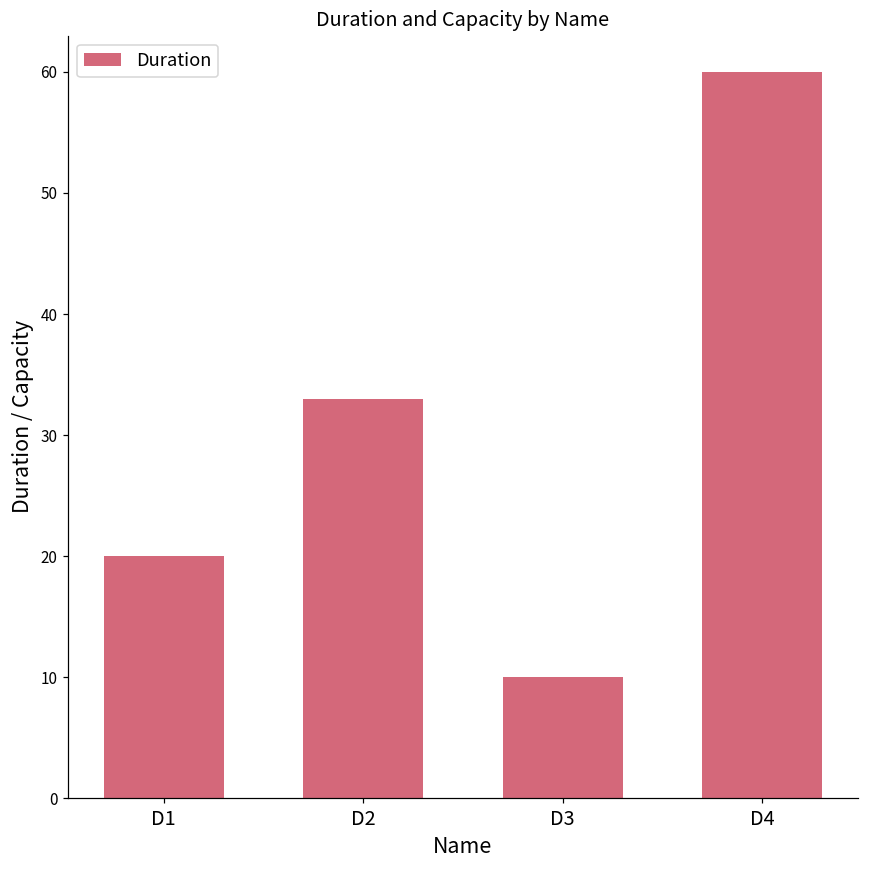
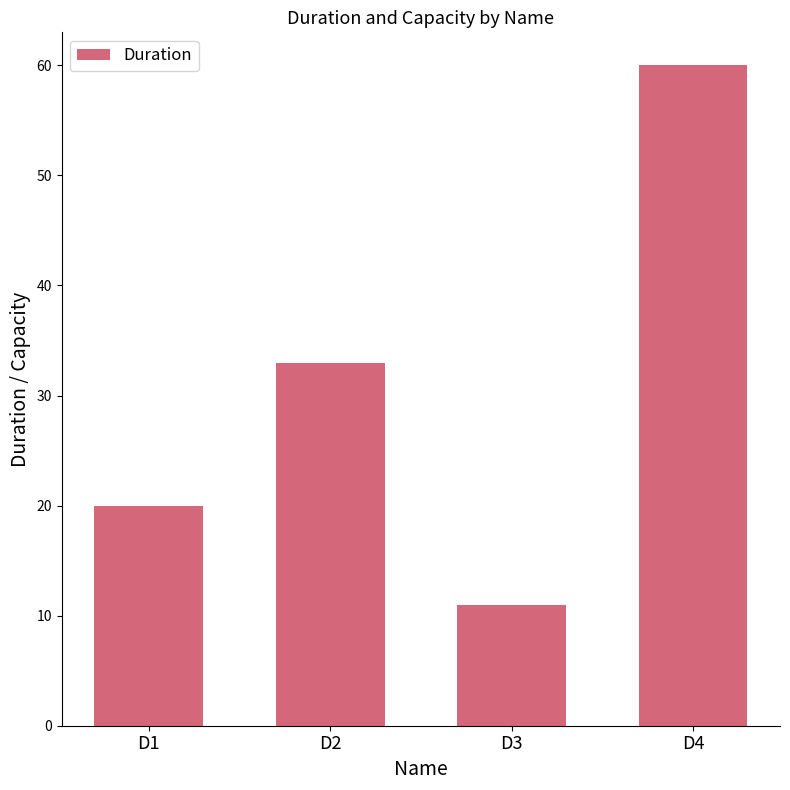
  {
    "D1": 20,
    "D2": 33,
-   "D3": 10,
+   "D3": 11,
    "D4": 60
  }
